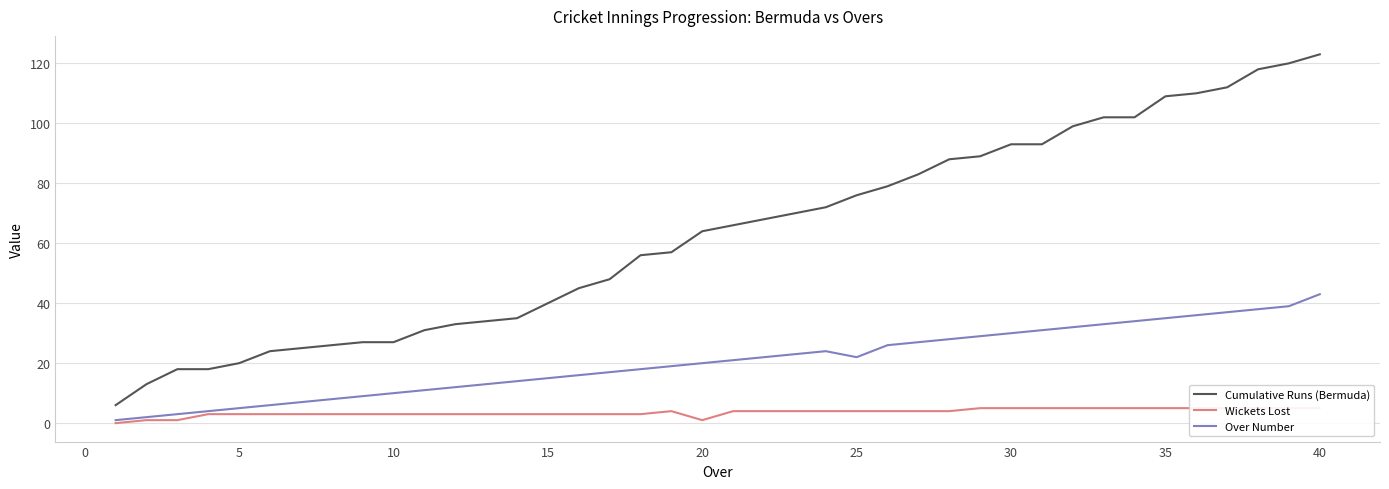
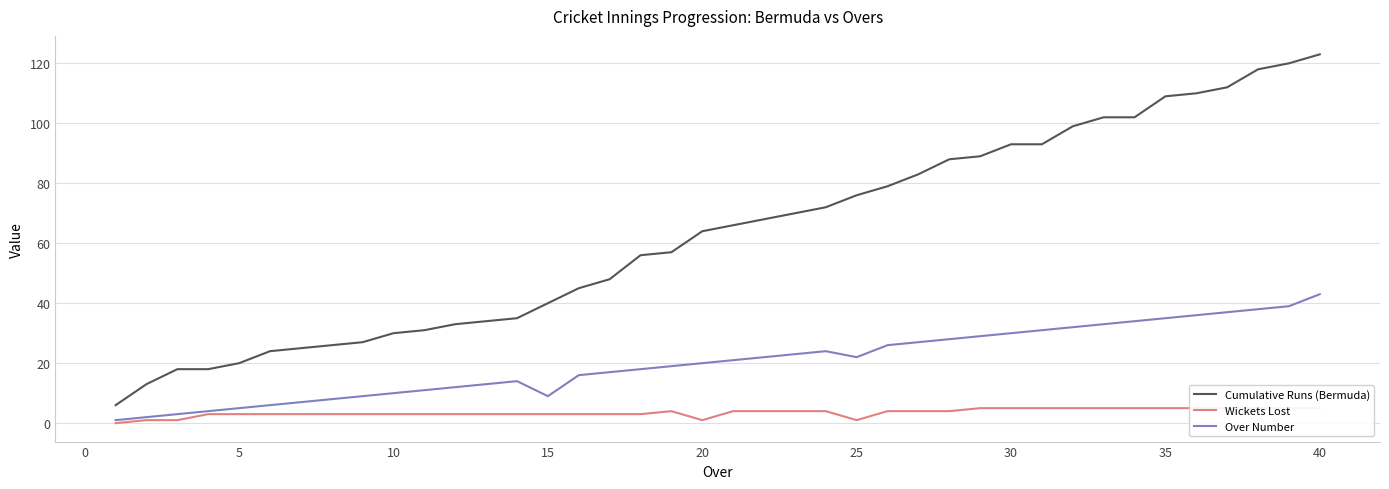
  {
    "Cumulative Runs (Bermuda)": {
      "5": 20,
-     "10": 27,
+     "10": 30,
      "15": 40,
      "20": 64,
      "25": 76,
      "30": 93,
      "35": 109,
      "40": 123
    },
    "Wickets Lost": {
      "5": 3,
      "10": 3,
      "15": 3,
      "20": 1,
-     "25": 4,
+     "25": 1,
      "30": 5,
      "35": 5
    },
    "Over Number": {
      "5": 5,
      "10": 10,
-     "15": 15,
+     "15": 9,
      "20": 20,
      "25": 22,
      "30": 30,
      "35": 35,
      "40": 43
    }
  }
